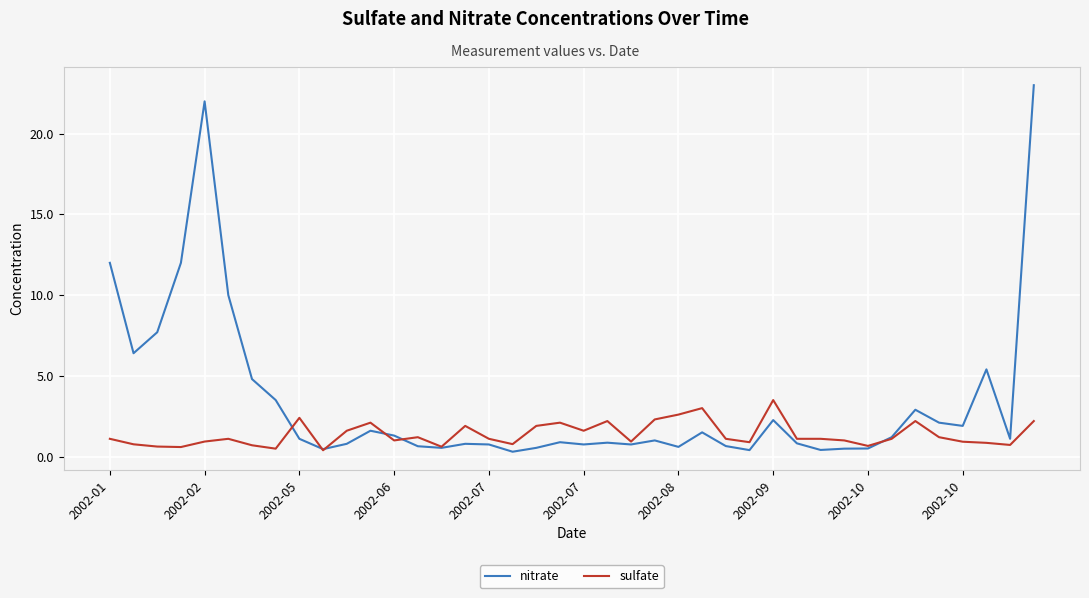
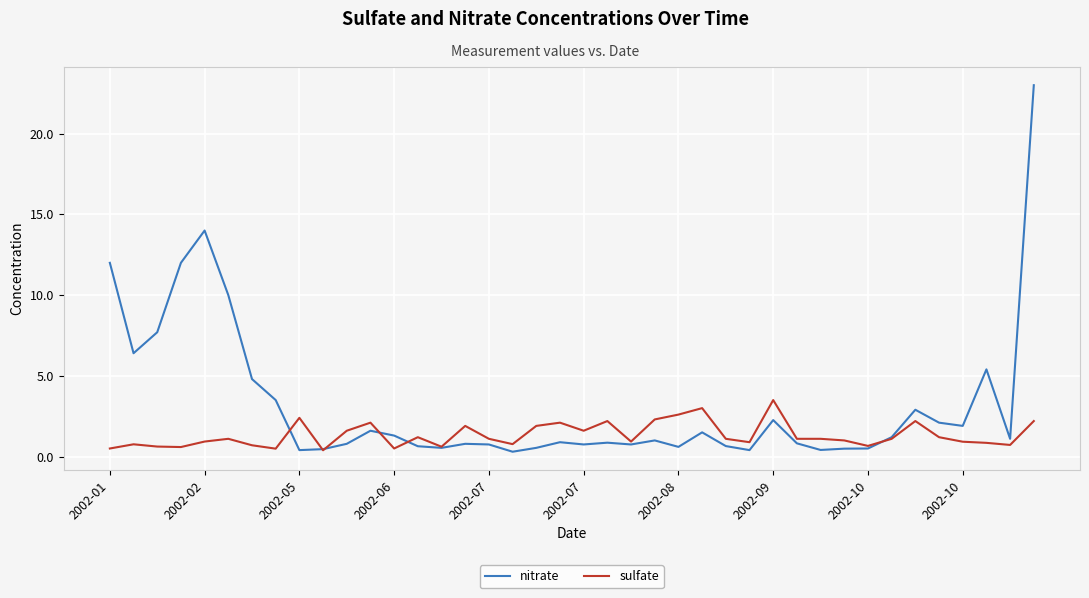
  {
    "nitrate": {
      "2002-01": 12.0,
-     "2002-02": 22,
-     "2002-05": 1.1,
+     "2002-02": 14,
+     "2002-05": 0.4,
      "2002-06": 1.3,
      "2002-08": 0.6,
      "2002-09": 2.3
    },
    "sulfate": {
-     "2002-01": 1.1,
+     "2002-01": 0.5,
      "2002-02": 0.9,
      "2002-05": 2.4,
-     "2002-06": 1.0,
+     "2002-06": 0.5,
      "2002-08": 2.6,
      "2002-09": 3.5
    }
  }
